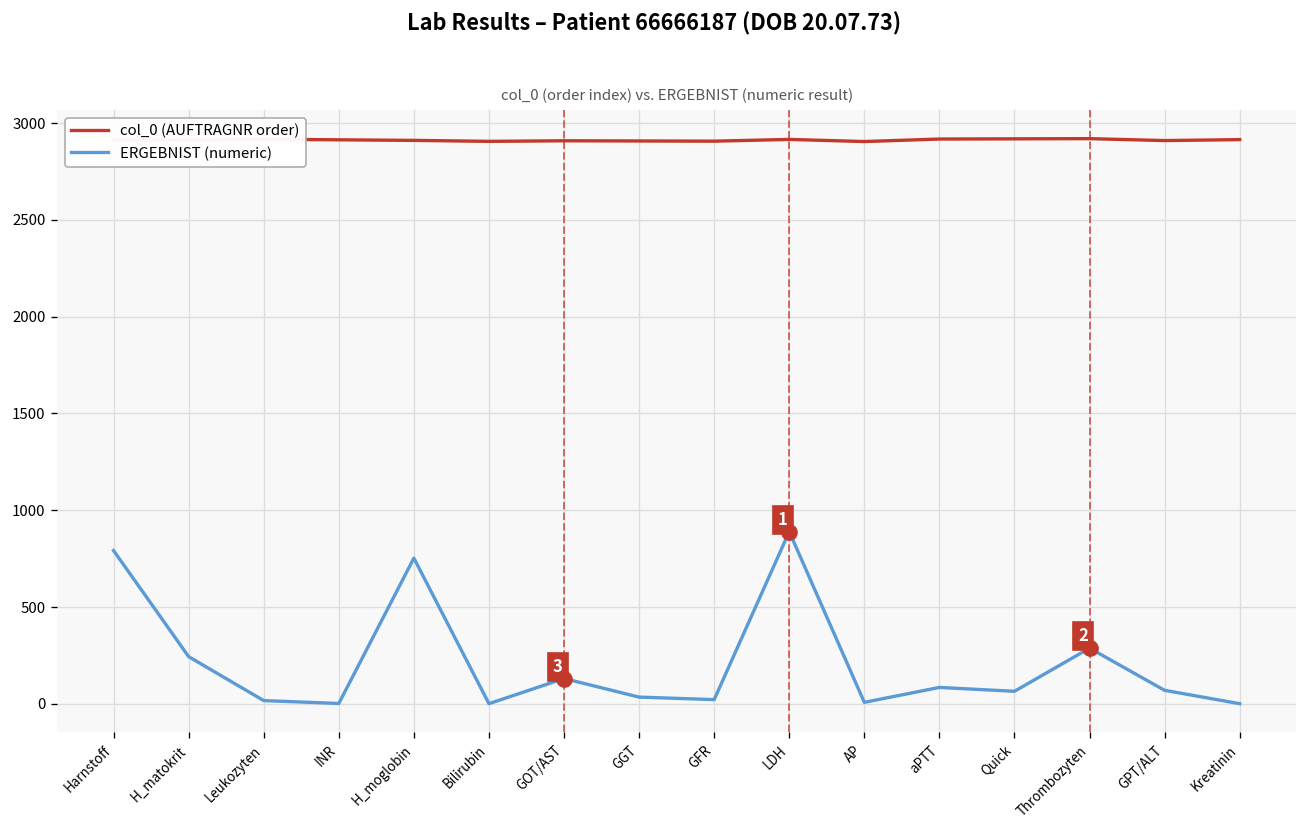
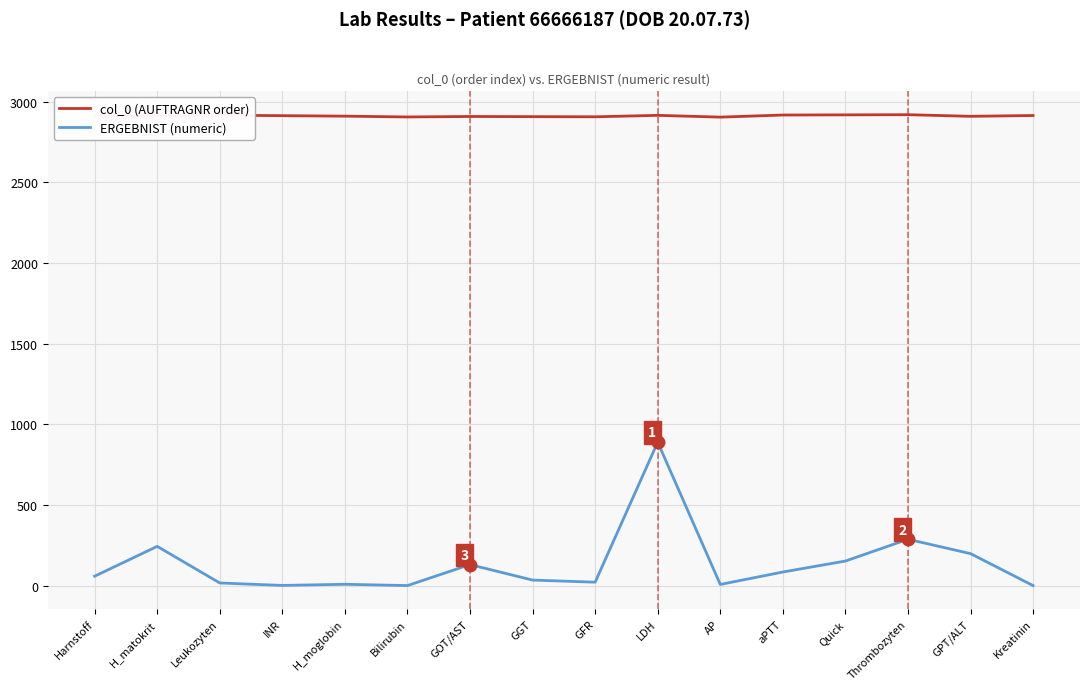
  {
    "ERGEBNIST (numeric)": {
-     "Harnstoff": 790,
+     "Harnstoff": 60,
      "H_matokrit": 240,
      "Leukozyten": 20,
      "INR": 0,
-     "H_moglobin": 750,
+     "H_moglobin": 10,
      "Bilirubin": 0,
      "GGT": 30,
      "GFR": 20,
      "AP": 10,
      "aPTT": 80,
-     "Quick": 60,
-     "GPT/ALT": 70,
+     "Quick": 150,
+     "GPT/ALT": 200,
      "Kreatinin": 0
    }
  }
